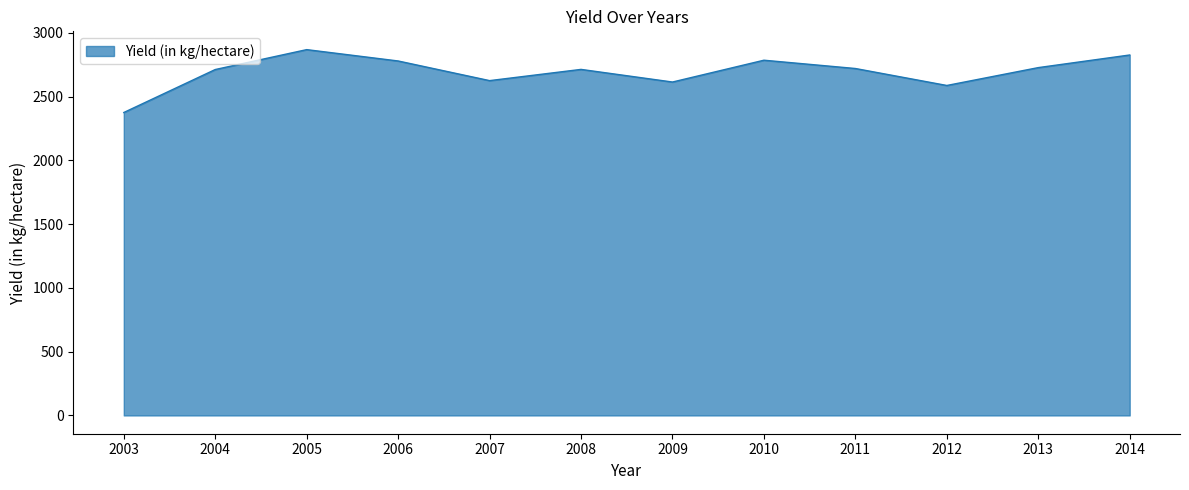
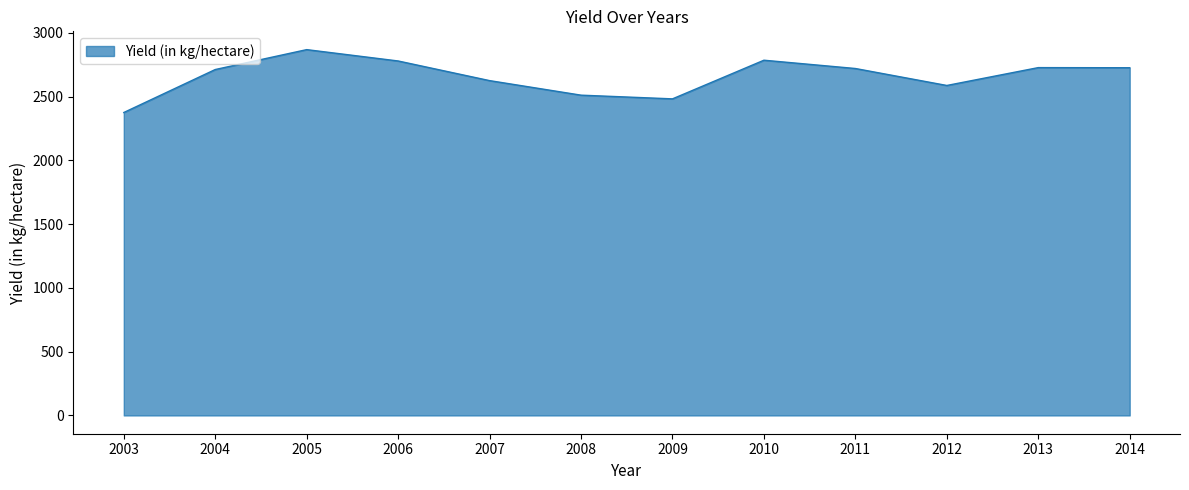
  {
    "2003": 2380,
    "2004": 2710,
    "2005": 2870,
    "2006": 2780,
    "2007": 2630,
-   "2008": 2710,
-   "2009": 2610,
+   "2008": 2510,
+   "2009": 2480,
    "2010": 2790,
    "2011": 2720,
    "2012": 2590,
    "2013": 2730,
-   "2014": 2830
+   "2014": 2730
  }
